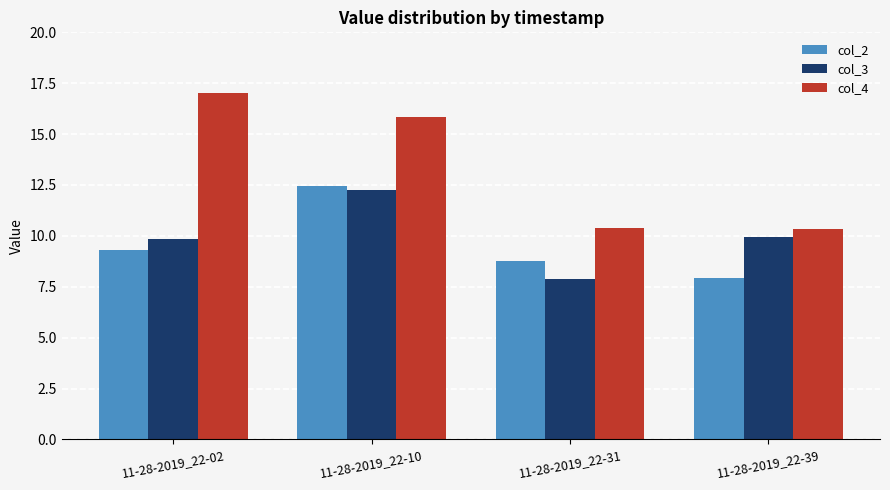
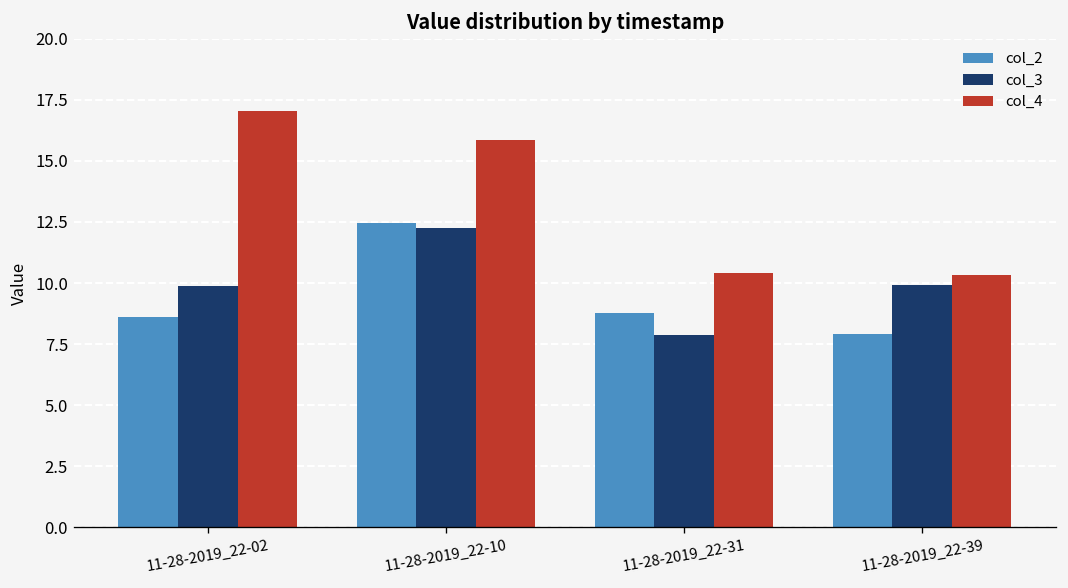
  {
    "col_2": {
-     "11-28-2019_22-02": 9.3,
+     "11-28-2019_22-02": 8.6,
      "11-28-2019_22-10": 12.4,
      "11-28-2019_22-31": 8.8,
      "11-28-2019_22-39": 7.9
    },
    "col_3": {
      "11-28-2019_22-02": 9.9,
      "11-28-2019_22-10": 12.2,
      "11-28-2019_22-31": 7.9,
      "11-28-2019_22-39": 9.9
    },
    "col_4": {
      "11-28-2019_22-02": 17.0,
      "11-28-2019_22-10": 15.9,
      "11-28-2019_22-31": 10.4,
      "11-28-2019_22-39": 10.3
    }
  }
